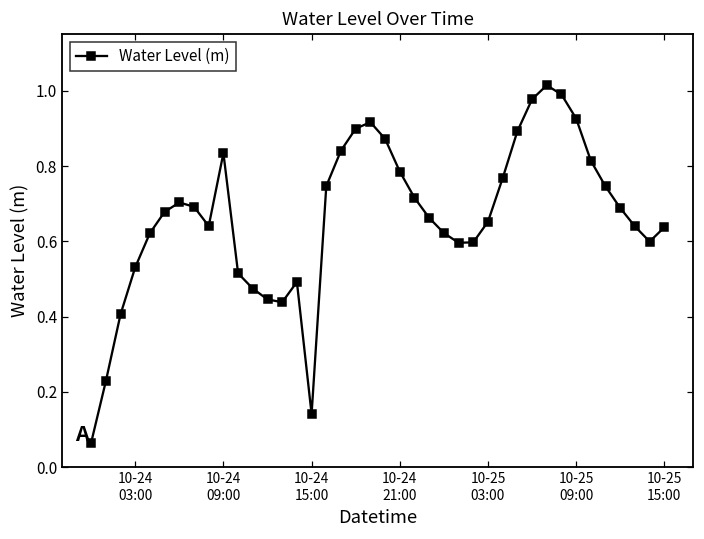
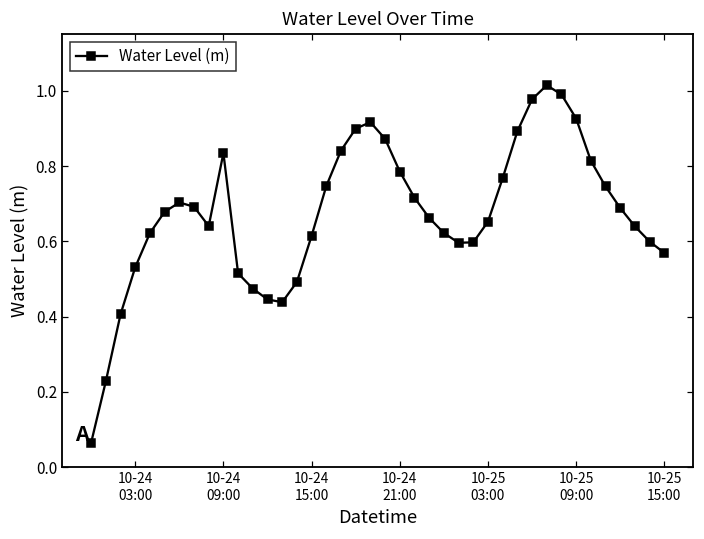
  {
    "10-24 03:00": 0.53,
    "10-24 09:00": 0.83,
-   "10-24 15:00": 0.14,
+   "10-24 15:00": 0.61,
    "10-24 21:00": 0.79,
    "10-25 03:00": 0.65,
    "10-25 09:00": 0.93,
-   "10-25 15:00": 0.64
+   "10-25 15:00": 0.57
  }
